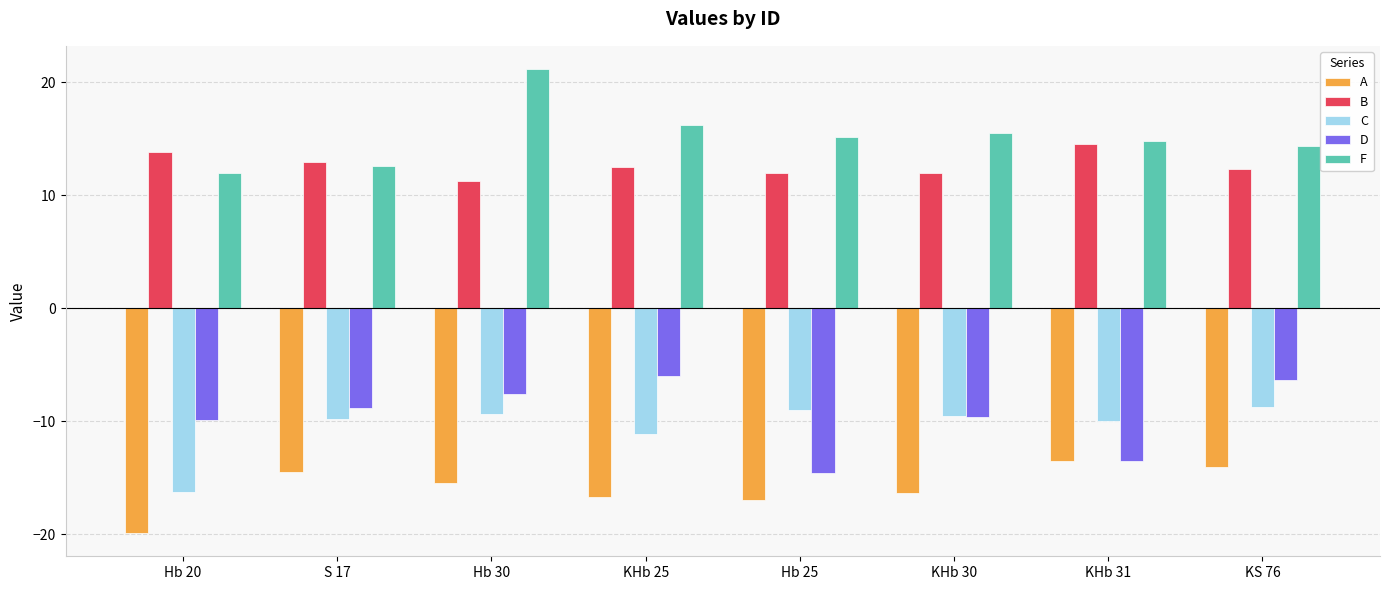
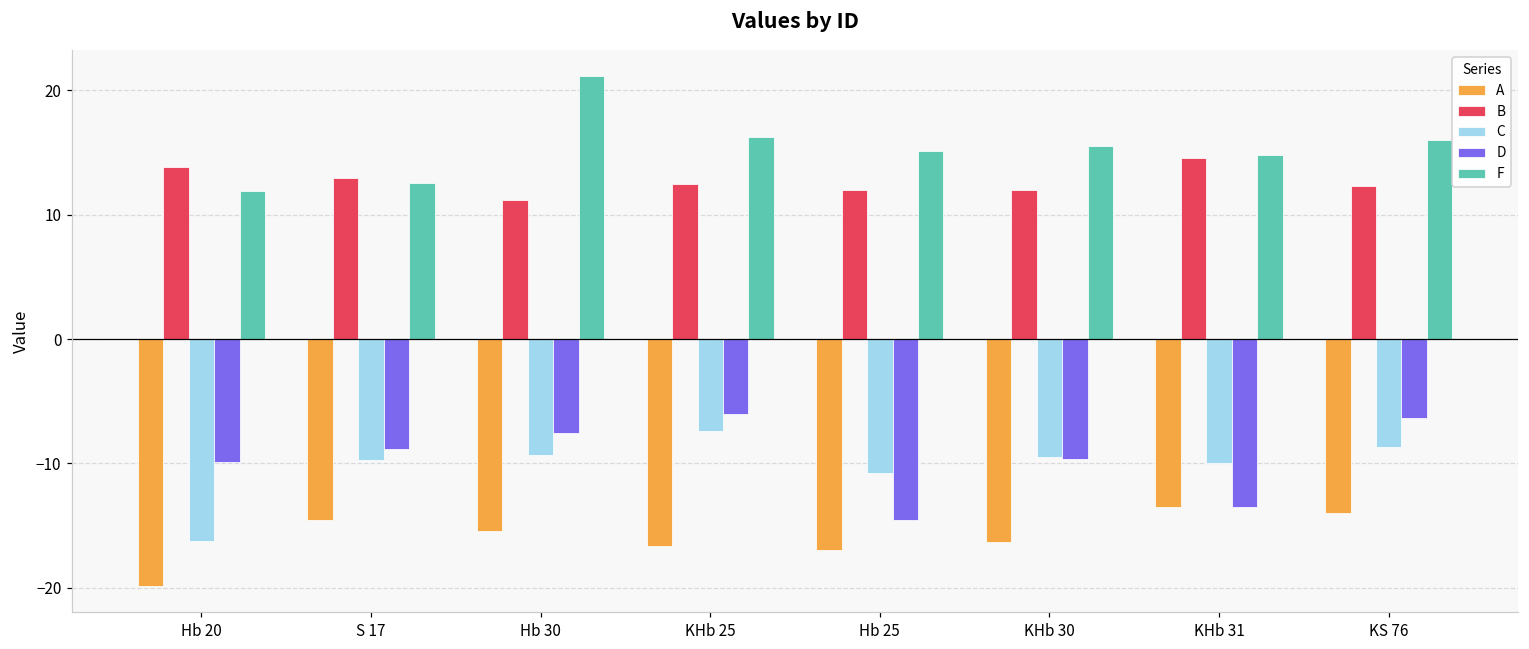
  {
    "A": {
      "Hb 20": -19.9,
      "S 17": -14.5,
      "Hb 30": -15.5,
      "KHb 25": -16.7,
      "Hb 25": -17.0,
      "KHb 30": -16.3,
      "KHb 31": -13.5,
      "KS 76": -14.0
    },
    "B": {
      "Hb 20": 13.8,
      "S 17": 12.9,
      "Hb 30": 11.2,
      "KHb 25": 12.5,
      "Hb 25": 12.0,
      "KHb 30": 12.0,
      "KHb 31": 14.5,
      "KS 76": 12.3
    },
    "C": {
      "Hb 20": -16.3,
      "S 17": -9.8,
      "Hb 30": -9.4,
-     "KHb 25": -11.1,
-     "Hb 25": -9.0,
+     "KHb 25": -7.4,
+     "Hb 25": -10.8,
      "KHb 30": -9.5,
      "KHb 31": -10.0,
      "KS 76": -8.7
    },
    "D": {
      "Hb 20": -9.9,
      "S 17": -8.9,
      "Hb 30": -7.5,
      "KHb 25": -6.0,
      "Hb 25": -14.6,
      "KHb 30": -9.6,
      "KHb 31": -13.5,
      "KS 76": -6.3
    },
    "F": {
      "Hb 20": 11.9,
      "S 17": 12.6,
      "Hb 30": 21.2,
      "KHb 25": 16.2,
      "Hb 25": 15.1,
      "KHb 30": 15.5,
      "KHb 31": 14.8,
-     "KS 76": 14.4
+     "KS 76": 16.0
    }
  }
